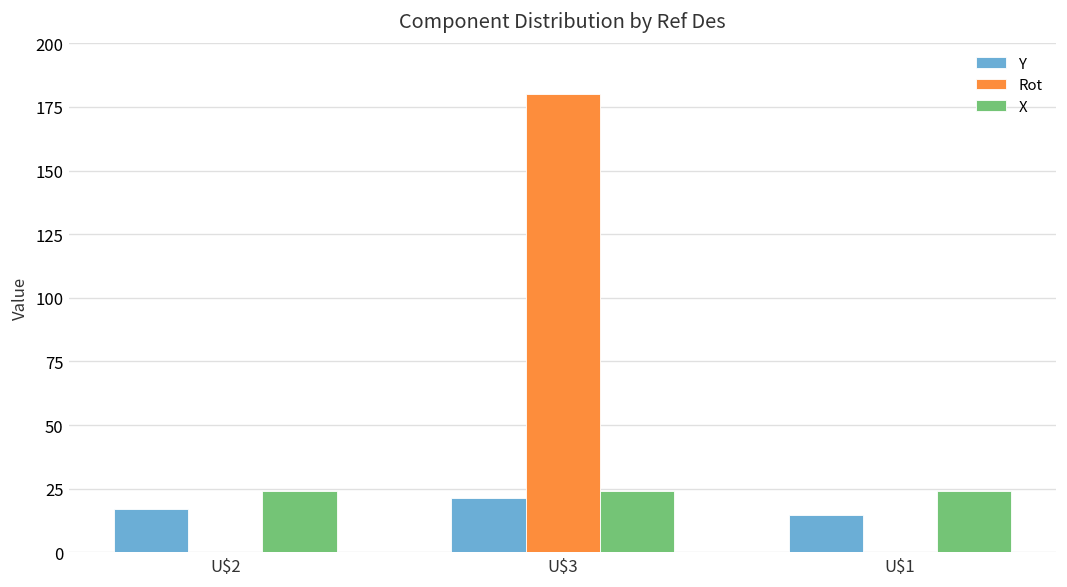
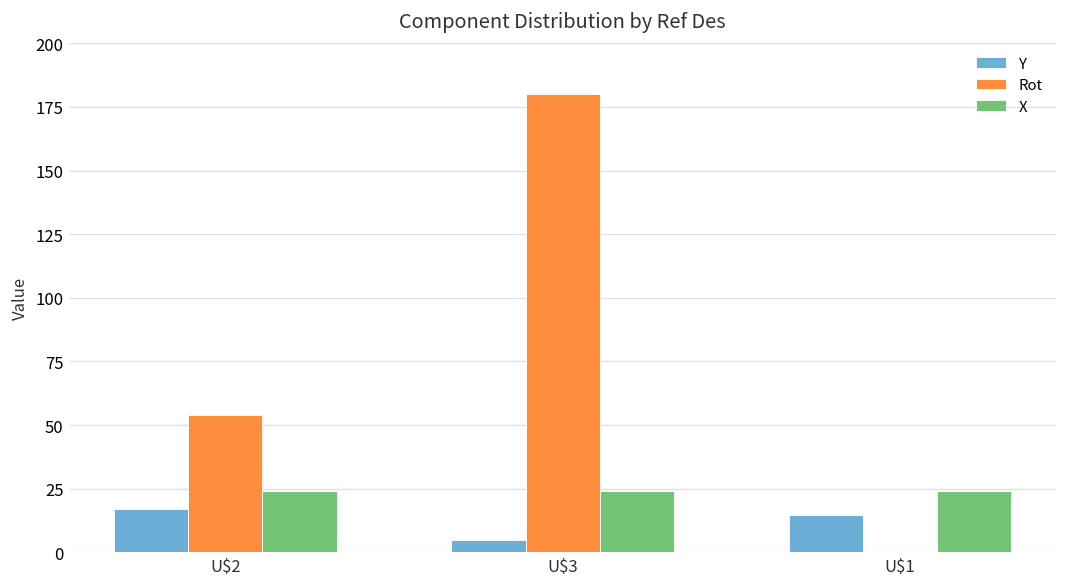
  {
    "Y": {
      "U$2": 17,
-     "U$3": 21,
+     "U$3": 5,
      "U$1": 15
    },
    "Rot": {
-     "U$2": 0,
+     "U$2": 54,
      "U$3": 180,
      "U$1": 0
    },
    "X": {
      "U$2": 24,
      "U$3": 24,
      "U$1": 24
    }
  }
